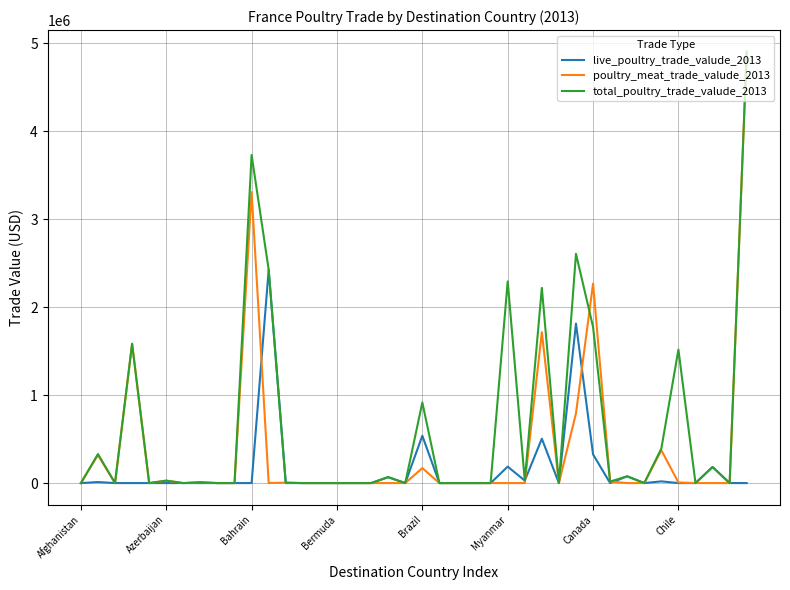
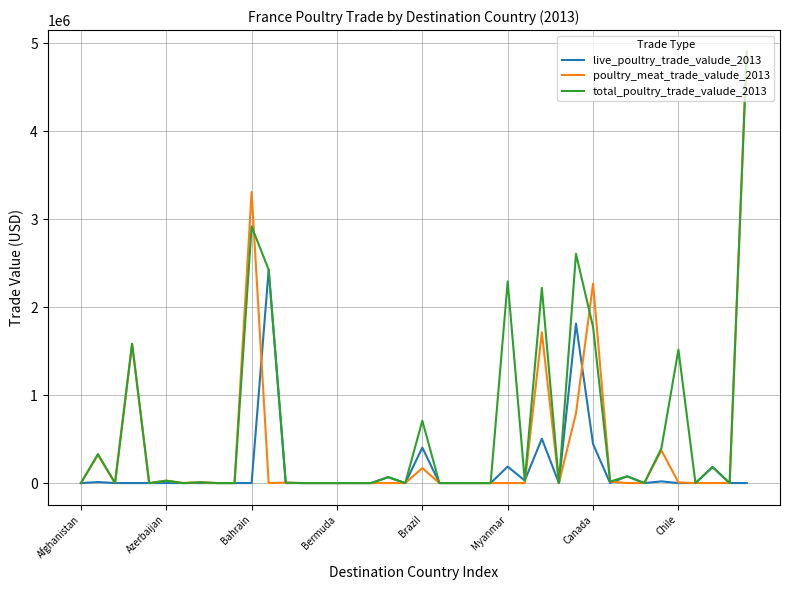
  {
    "live_poultry_trade_valude_2013": {
      "Bahrain": 0,
-     "Brazil": 500000,
+     "Brazil": 400000,
      "Myanmar": 200000,
-     "Canada": 300000
+     "Canada": 400000
    },
    "poultry_meat_trade_valude_2013": {
      "Bahrain": 3300000,
      "Brazil": 200000,
      "Myanmar": 0,
      "Canada": 2300000
    },
    "total_poultry_trade_valude_2013": {
-     "Bahrain": 3700000,
-     "Brazil": 900000,
+     "Bahrain": 2900000,
+     "Brazil": 700000,
      "Myanmar": 2300000,
      "Canada": 1800000,
      "Chile": 1500000
    }
  }
